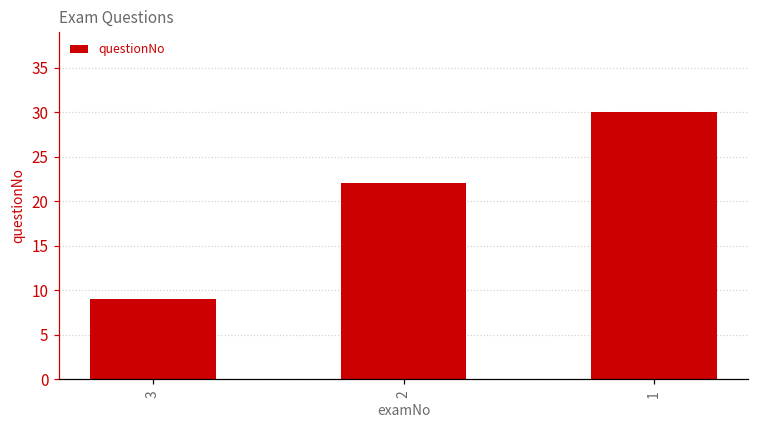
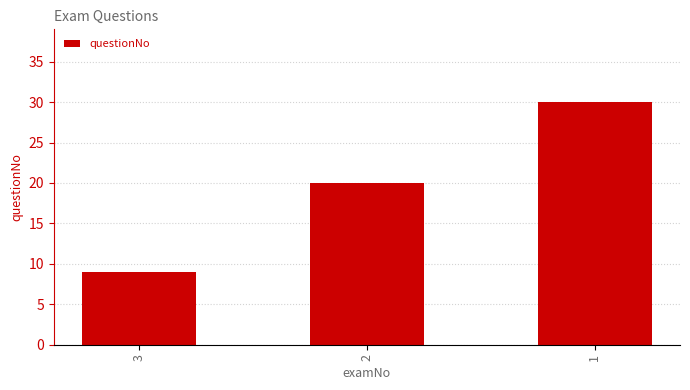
  {
    "3": 9,
-   "2": 22,
+   "2": 20,
    "1": 30
  }
